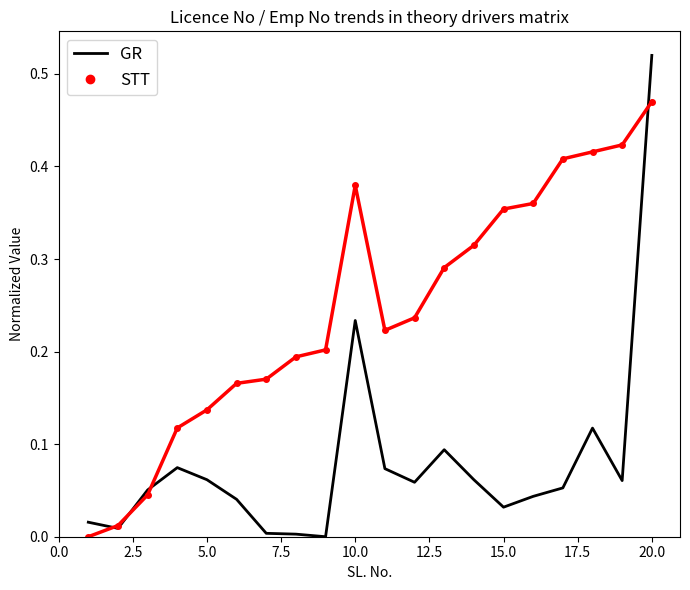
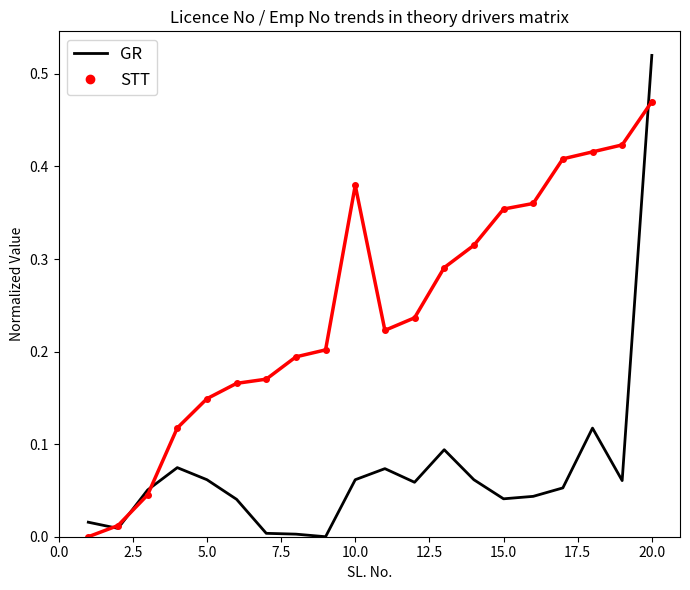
  {
    "GR": {
      "5.0": 0.06,
-     "10.0": 0.23,
-     "15.0": 0.03,
+     "10.0": 0.06,
+     "15.0": 0.04,
      "20.0": 0.52
    },
    "STT": {
-     "5.0": 0.14,
+     "5.0": 0.15,
      "10.0": 0.38,
      "15.0": 0.35,
      "20.0": 0.47
    }
  }
